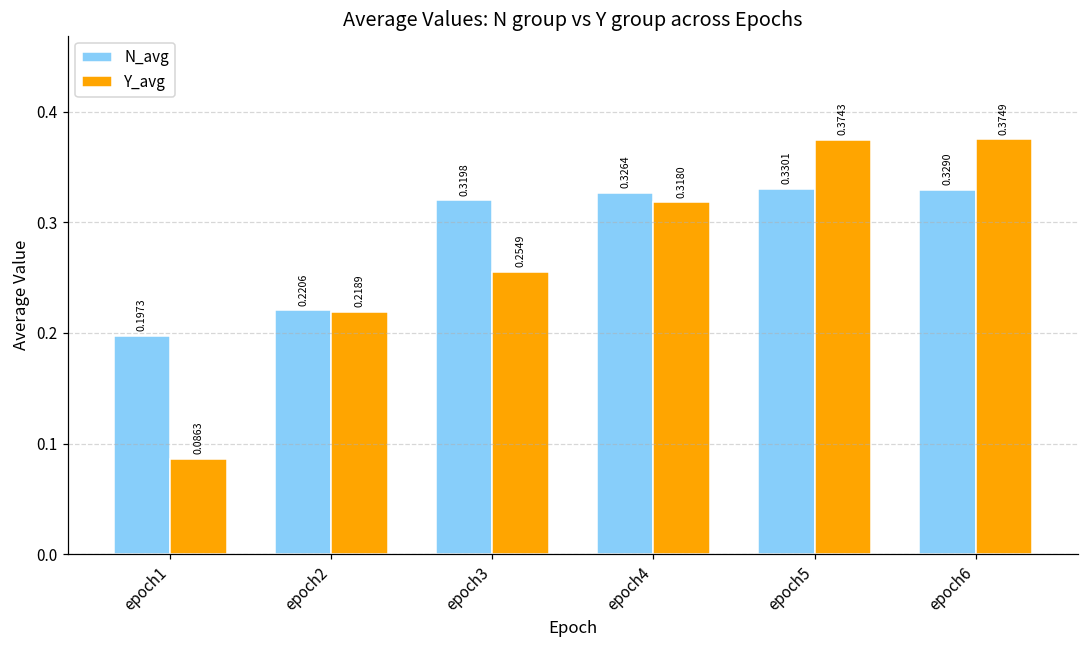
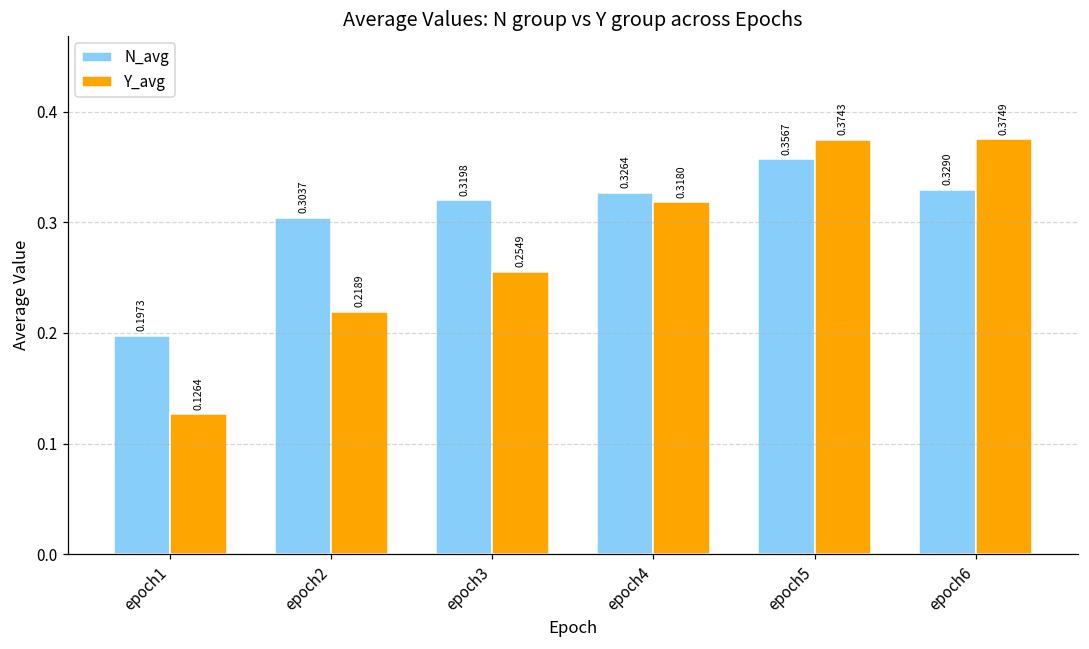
  {
    "N_avg": {
      "epoch1": 0.1973,
-     "epoch2": 0.2206,
+     "epoch2": 0.3037,
      "epoch3": 0.3198,
      "epoch4": 0.3264,
-     "epoch5": 0.3301,
+     "epoch5": 0.3567,
      "epoch6": 0.3290
    },
    "Y_avg": {
-     "epoch1": 0.0863,
+     "epoch1": 0.1264,
      "epoch2": 0.2189,
      "epoch3": 0.2549,
      "epoch4": 0.3180,
      "epoch5": 0.3743,
      "epoch6": 0.3749
    }
  }
